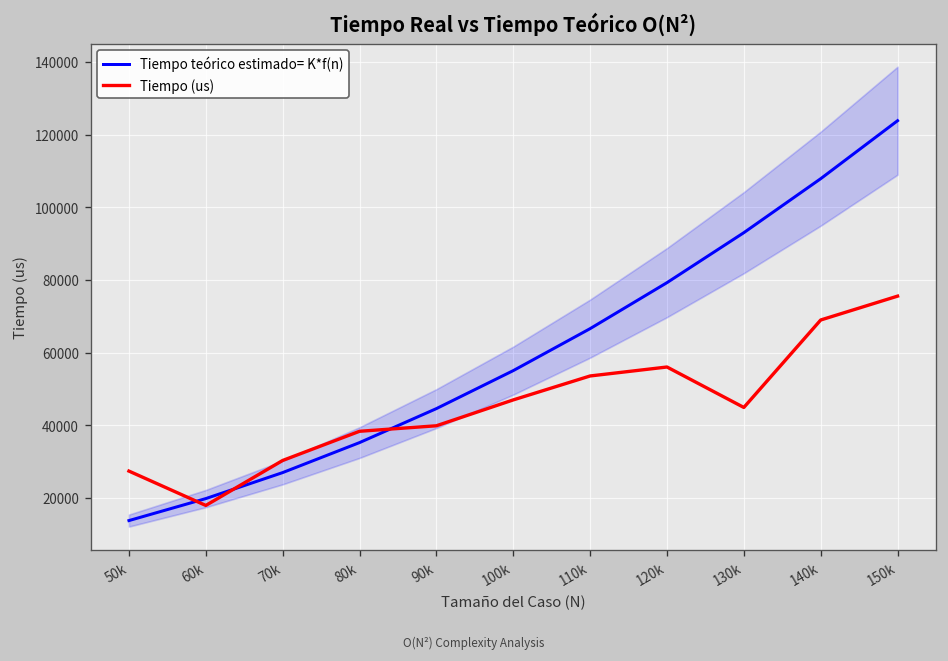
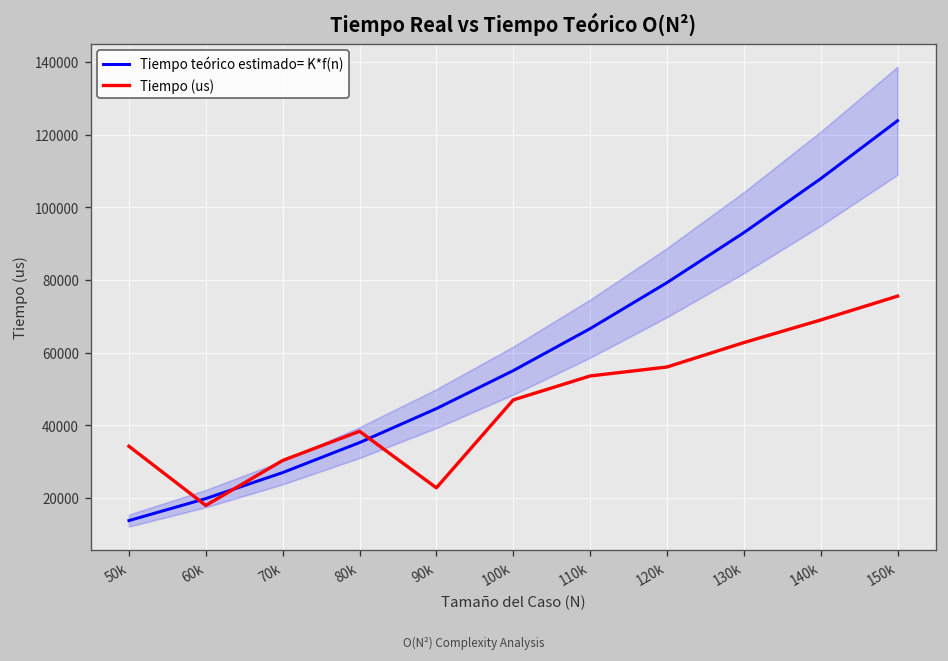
  {
    "Tiempo (us)": {
-     "50k": 27000,
+     "50k": 34000,
      "60k": 18000,
      "80k": 38000,
-     "90k": 40000,
+     "90k": 23000,
      "100k": 47000,
      "110k": 54000,
      "120k": 56000,
-     "130k": 45000,
+     "130k": 63000,
      "140k": 69000,
      "150k": 76000
    }
  }
